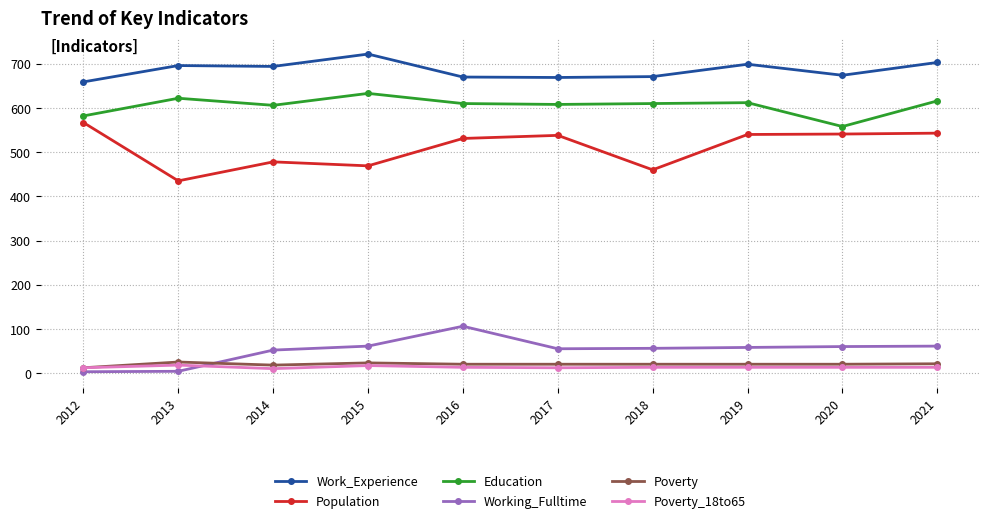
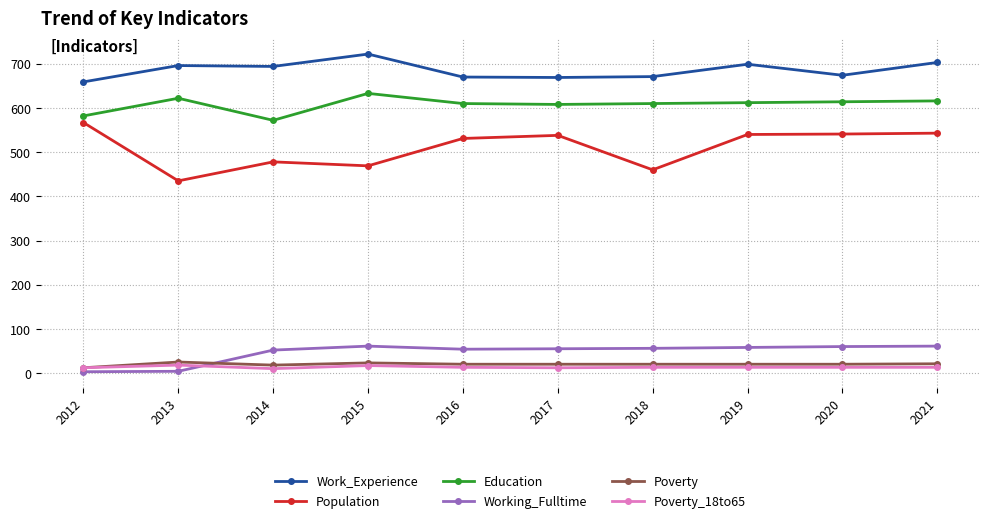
  {
    "Work_Experience": {
      "2012": 660,
      "2013": 700,
      "2014": 690,
      "2015": 720,
      "2016": 670,
      "2017": 670,
      "2018": 670,
      "2019": 700,
      "2020": 670,
      "2021": 700
    },
    "Population": {
      "2012": 570,
      "2013": 440,
      "2014": 480,
      "2015": 470,
      "2016": 530,
      "2017": 540,
      "2018": 460,
      "2019": 540,
      "2020": 540,
      "2021": 540
    },
    "Education": {
      "2012": 580,
      "2013": 620,
-     "2014": 610,
+     "2014": 570,
      "2015": 630,
      "2016": 610,
      "2017": 610,
      "2018": 610,
      "2019": 610,
-     "2020": 560,
+     "2020": 610,
      "2021": 620
    },
    "Working_Fulltime": {
      "2012": 0,
      "2013": 0,
      "2014": 50,
      "2015": 60,
-     "2016": 110,
+     "2016": 50,
      "2017": 60,
      "2018": 60,
      "2019": 60,
      "2020": 60,
      "2021": 60
    },
    "Poverty": {
      "2013": 30,
      "2014": 20,
      "2015": 20,
      "2016": 20,
      "2017": 20,
      "2018": 20,
      "2019": 20,
      "2020": 20,
      "2021": 20
    },
    "Poverty_18to65": {
      "2013": 20,
      "2014": 10,
      "2015": 20,
      "2016": 10,
      "2017": 10,
      "2018": 10,
      "2019": 10,
      "2020": 10,
      "2021": 10
    }
  }
